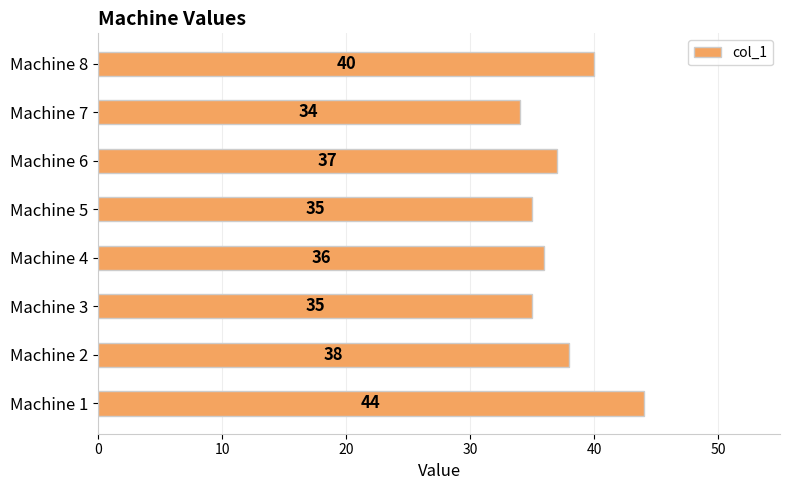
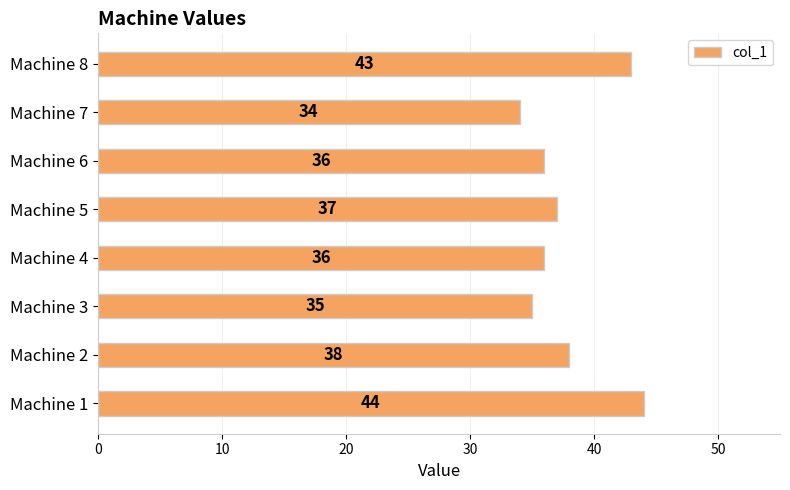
  {
-   "Machine 8": 40,
+   "Machine 8": 43,
    "Machine 7": 34,
-   "Machine 6": 37,
-   "Machine 5": 35,
+   "Machine 6": 36,
+   "Machine 5": 37,
    "Machine 4": 36,
    "Machine 3": 35,
    "Machine 2": 38,
    "Machine 1": 44
  }
